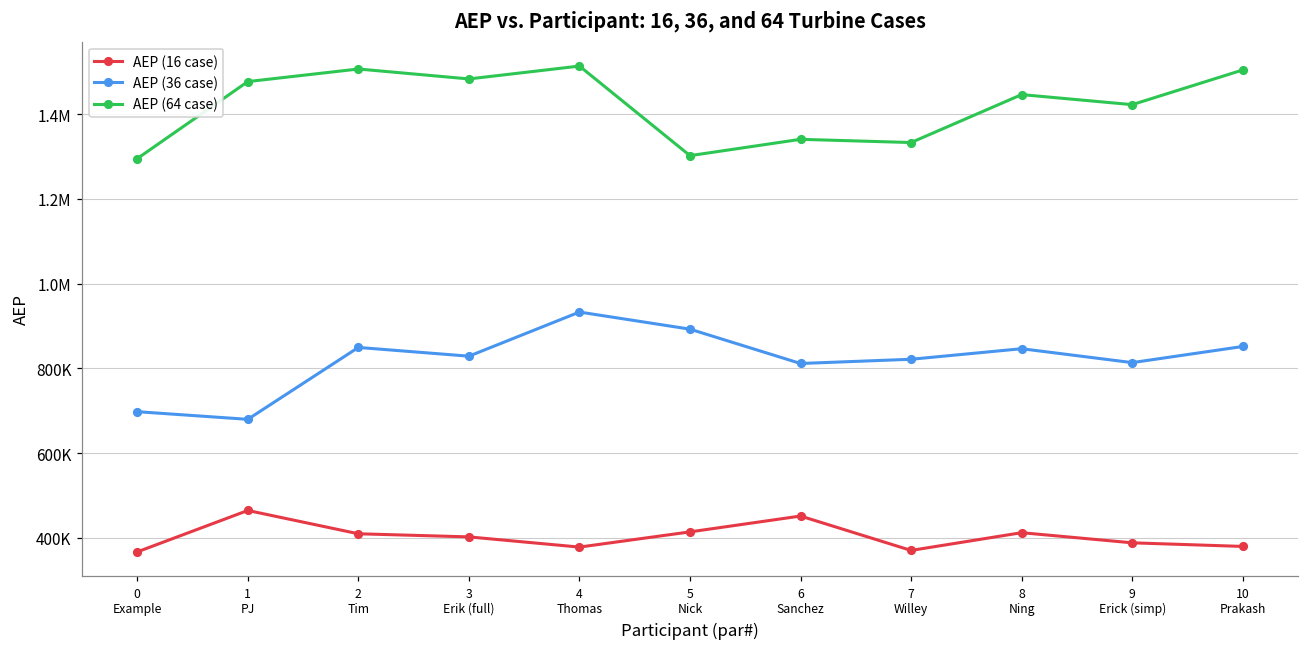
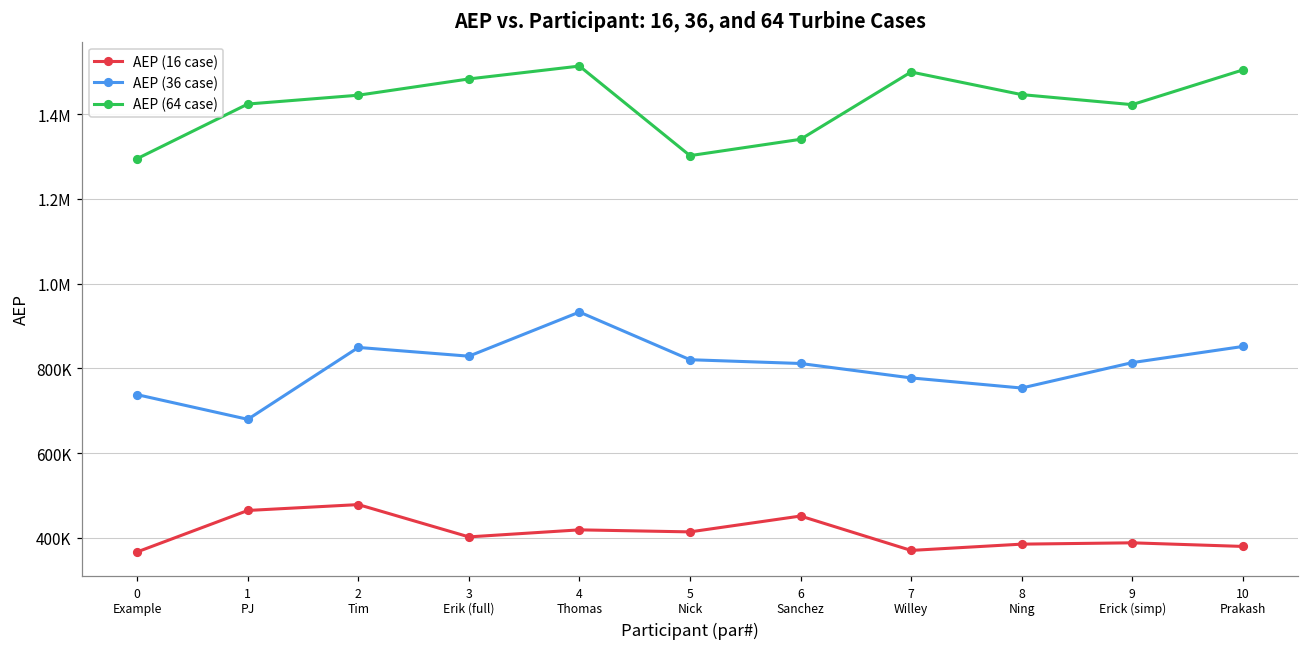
  {
    "AEP (16 case)": {
      "0 Example": 370000,
      "1 PJ": 460000,
-     "2 Tim": 410000,
+     "2 Tim": 480000,
      "3 Erik (full)": 400000,
-     "4 Thomas": 380000,
+     "4 Thomas": 420000,
      "5 Nick": 410000,
      "6 Sanchez": 450000,
      "7 Willey": 370000,
-     "8 Ning": 410000,
+     "8 Ning": 390000,
      "9 Erick (simp)": 390000,
      "10 Prakash": 380000
    },
    "AEP (36 case)": {
-     "0 Example": 700000,
+     "0 Example": 740000,
      "1 PJ": 680000,
      "2 Tim": 850000,
      "3 Erik (full)": 830000,
      "4 Thomas": 930000,
-     "5 Nick": 890000,
+     "5 Nick": 820000,
      "6 Sanchez": 810000,
-     "7 Willey": 820000,
-     "8 Ning": 850000,
+     "7 Willey": 780000,
+     "8 Ning": 750000,
      "9 Erick (simp)": 810000,
      "10 Prakash": 850000
    },
    "AEP (64 case)": {
      "0 Example": 1290000,
-     "1 PJ": 1480000,
-     "2 Tim": 1510000,
+     "1 PJ": 1420000,
+     "2 Tim": 1440000,
      "3 Erik (full)": 1480000,
      "4 Thomas": 1510000,
      "5 Nick": 1300000,
      "6 Sanchez": 1340000,
-     "7 Willey": 1330000,
+     "7 Willey": 1500000,
      "8 Ning": 1450000,
      "9 Erick (simp)": 1420000,
      "10 Prakash": 1500000
    }
  }
